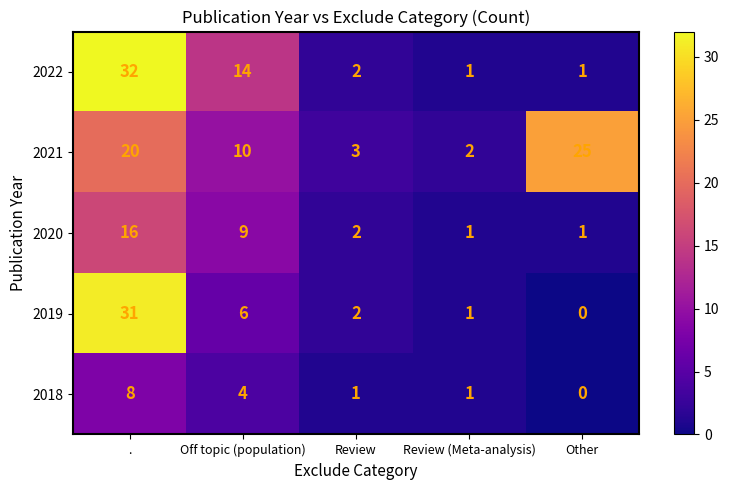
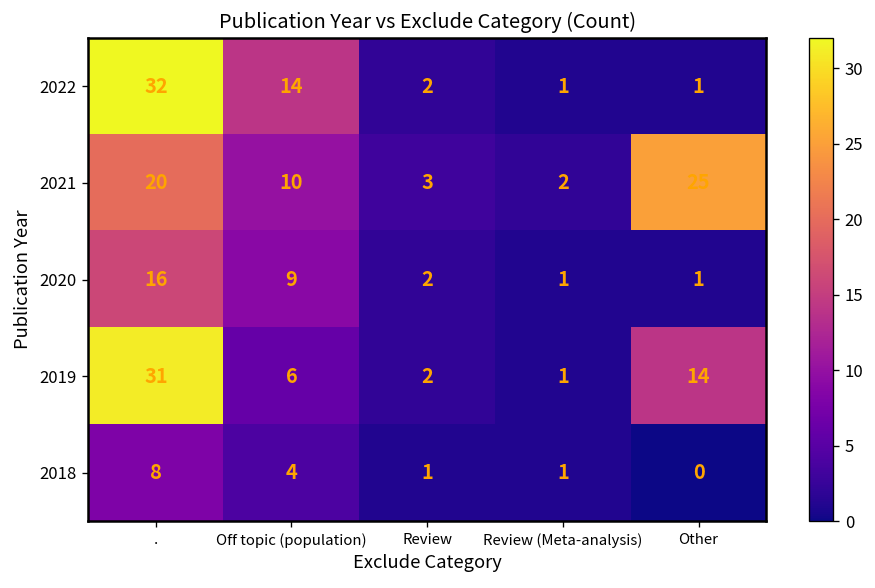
  {
    "2022": {
      ".": 32,
      "Off topic (population)": 14,
      "Review": 2,
      "Review (Meta-analysis)": 1,
      "Other": 1
    },
    "2021": {
      ".": 20,
      "Off topic (population)": 10,
      "Review": 3,
      "Review (Meta-analysis)": 2,
      "Other": 25
    },
    "2020": {
      ".": 16,
      "Off topic (population)": 9,
      "Review": 2,
      "Review (Meta-analysis)": 1,
      "Other": 1
    },
    "2019": {
      ".": 31,
      "Off topic (population)": 6,
      "Review": 2,
      "Review (Meta-analysis)": 1,
-     "Other": 0
+     "Other": 14
    },
    "2018": {
      ".": 8,
      "Off topic (population)": 4,
      "Review": 1,
      "Review (Meta-analysis)": 1,
      "Other": 0
    }
  }
